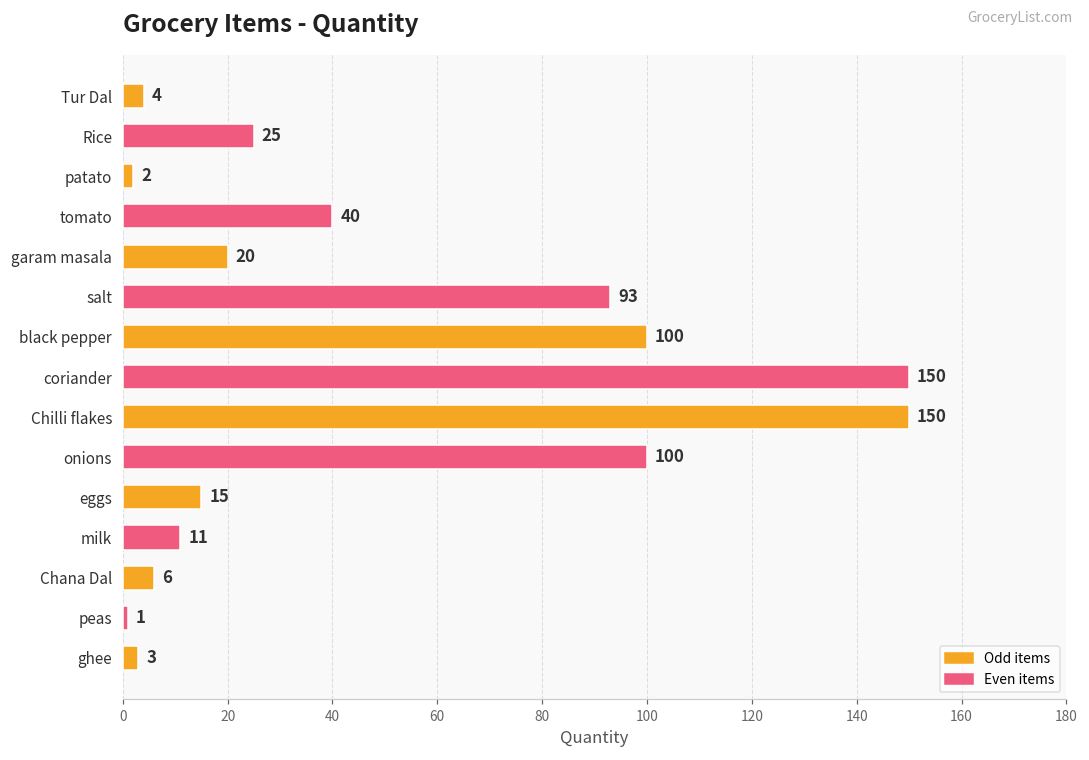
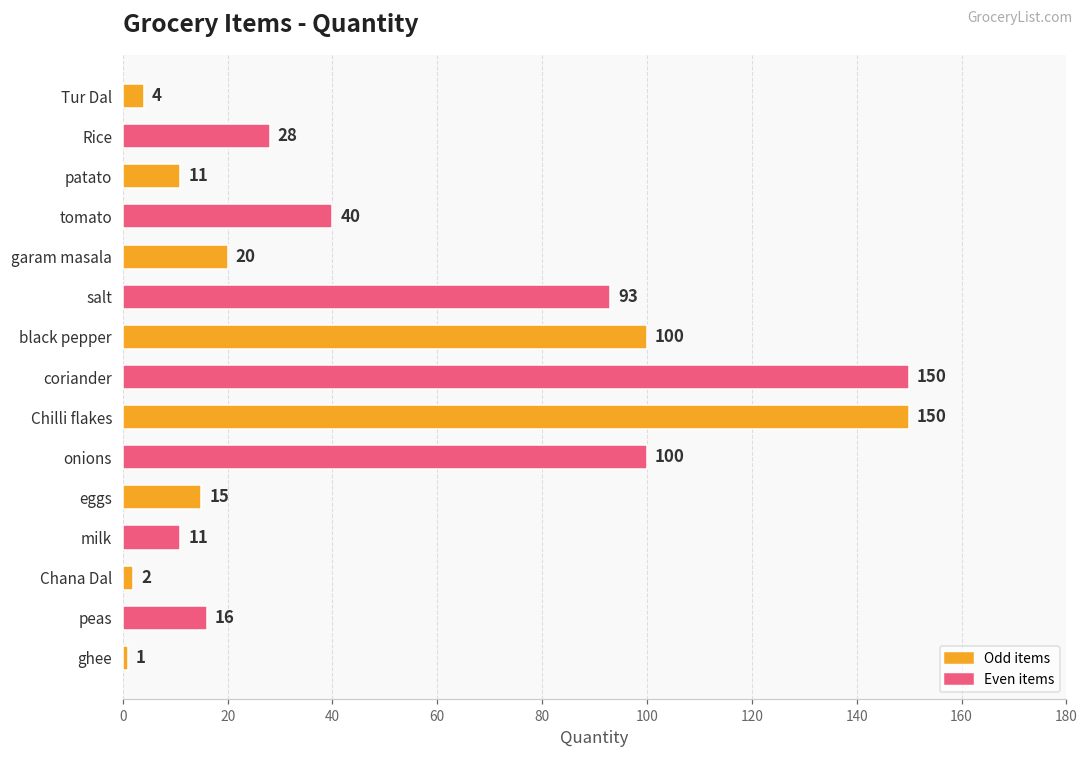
  {
    "Tur Dal": 4,
-   "Rice": 25,
-   "patato": 2,
+   "Rice": 28,
+   "patato": 11,
    "tomato": 40,
    "garam masala": 20,
    "salt": 93,
    "black pepper": 100,
    "coriander": 150,
    "Chilli flakes": 150,
    "onions": 100,
    "eggs": 15,
    "milk": 11,
-   "Chana Dal": 6,
-   "peas": 1,
-   "ghee": 3
+   "Chana Dal": 2,
+   "peas": 16,
+   "ghee": 1
  }
